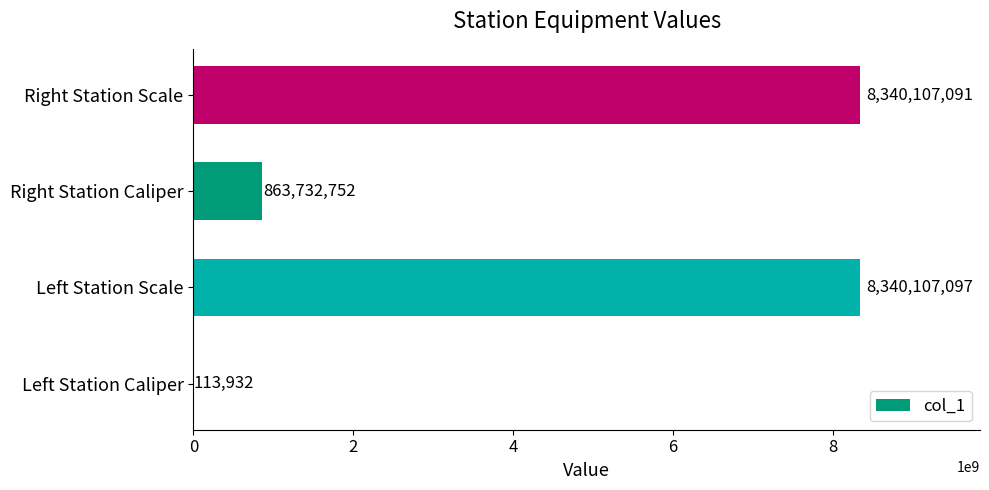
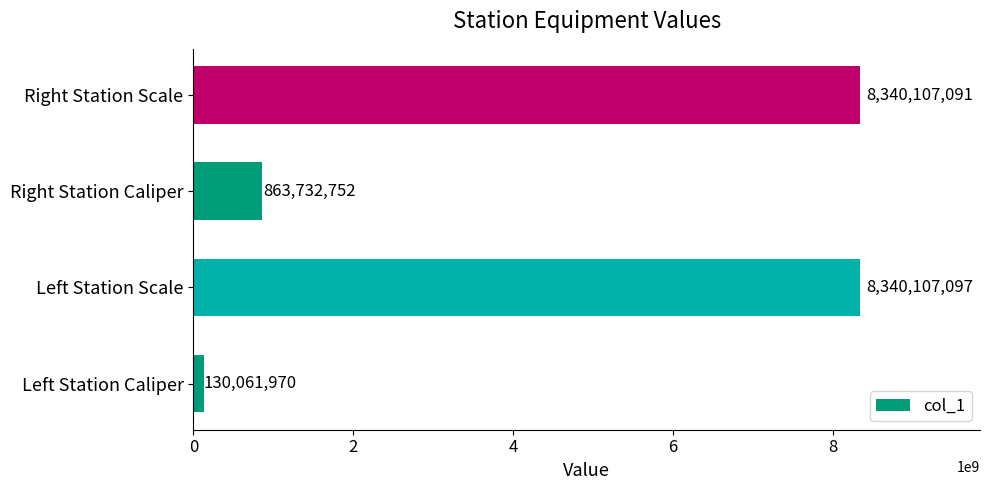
  {
    "Right Station Scale": "8,340,107,091",
    "Right Station Caliper": "863,732,752",
    "Left Station Scale": "8,340,107,097",
-   "Left Station Caliper": "113,932"
+   "Left Station Caliper": "130,061,970"
  }
